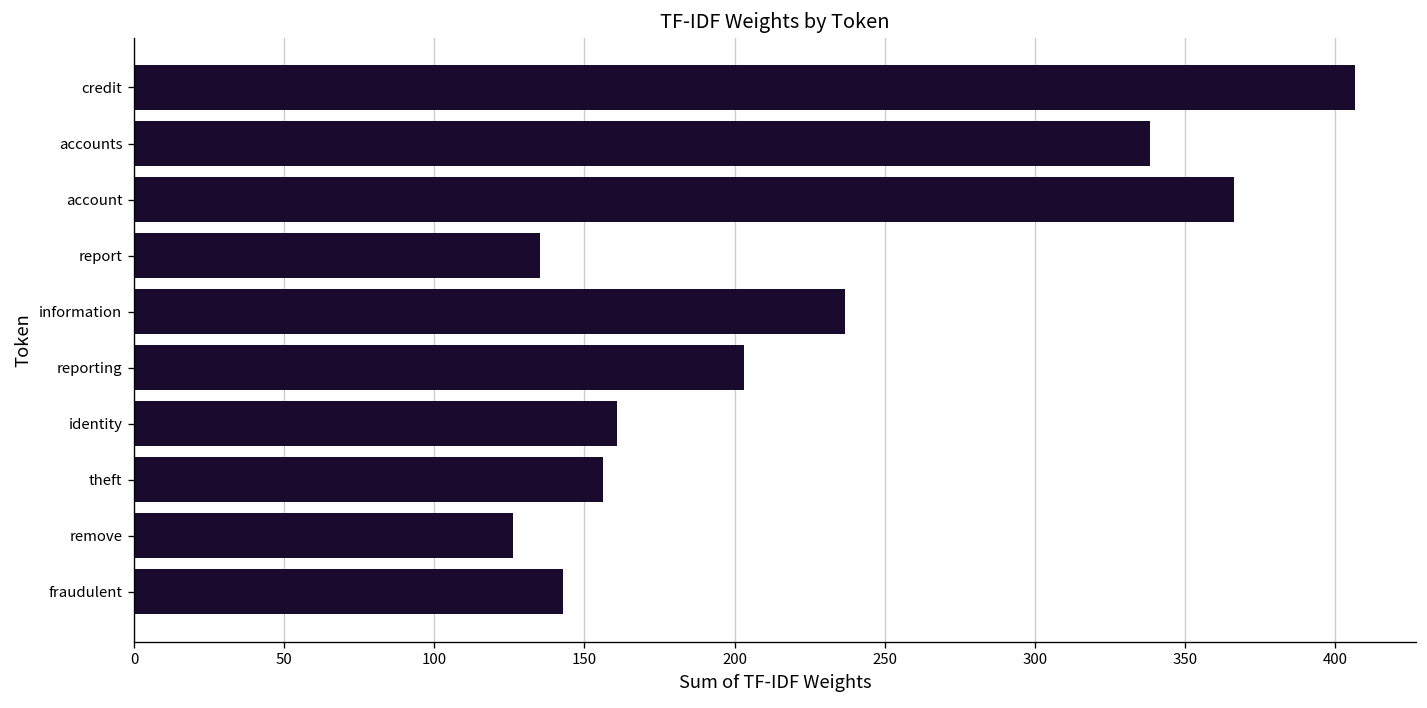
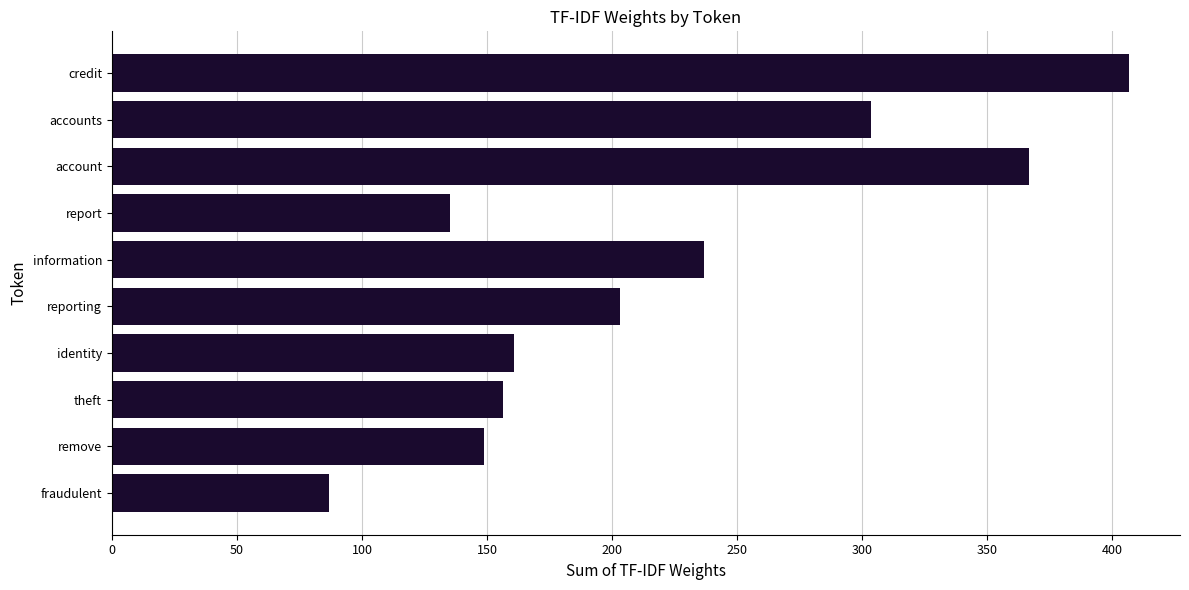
  {
    "credit": 407,
-   "accounts": 338,
+   "accounts": 303,
    "account": 366,
    "report": 135,
    "information": 237,
    "reporting": 203,
    "identity": 161,
    "theft": 156,
-   "remove": 126,
-   "fraudulent": 143
+   "remove": 149,
+   "fraudulent": 87
  }
